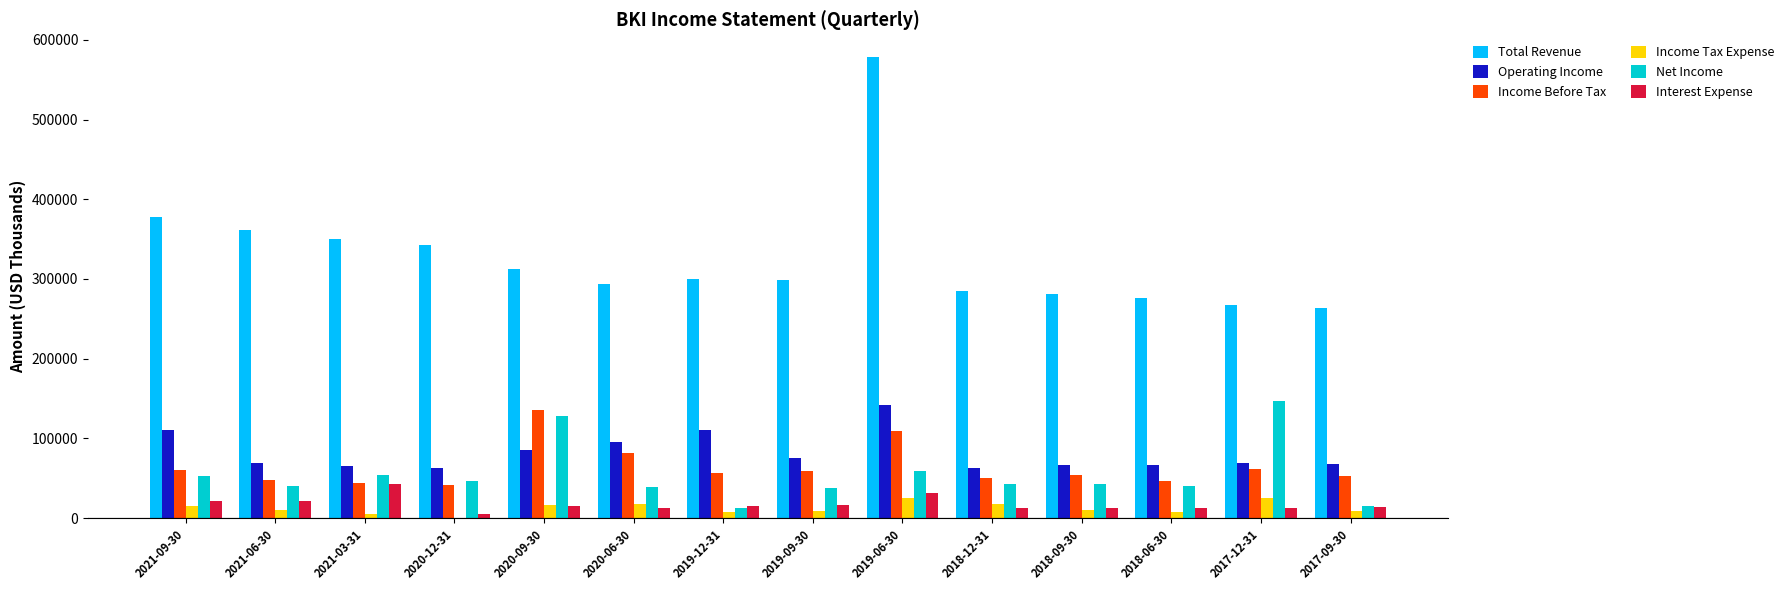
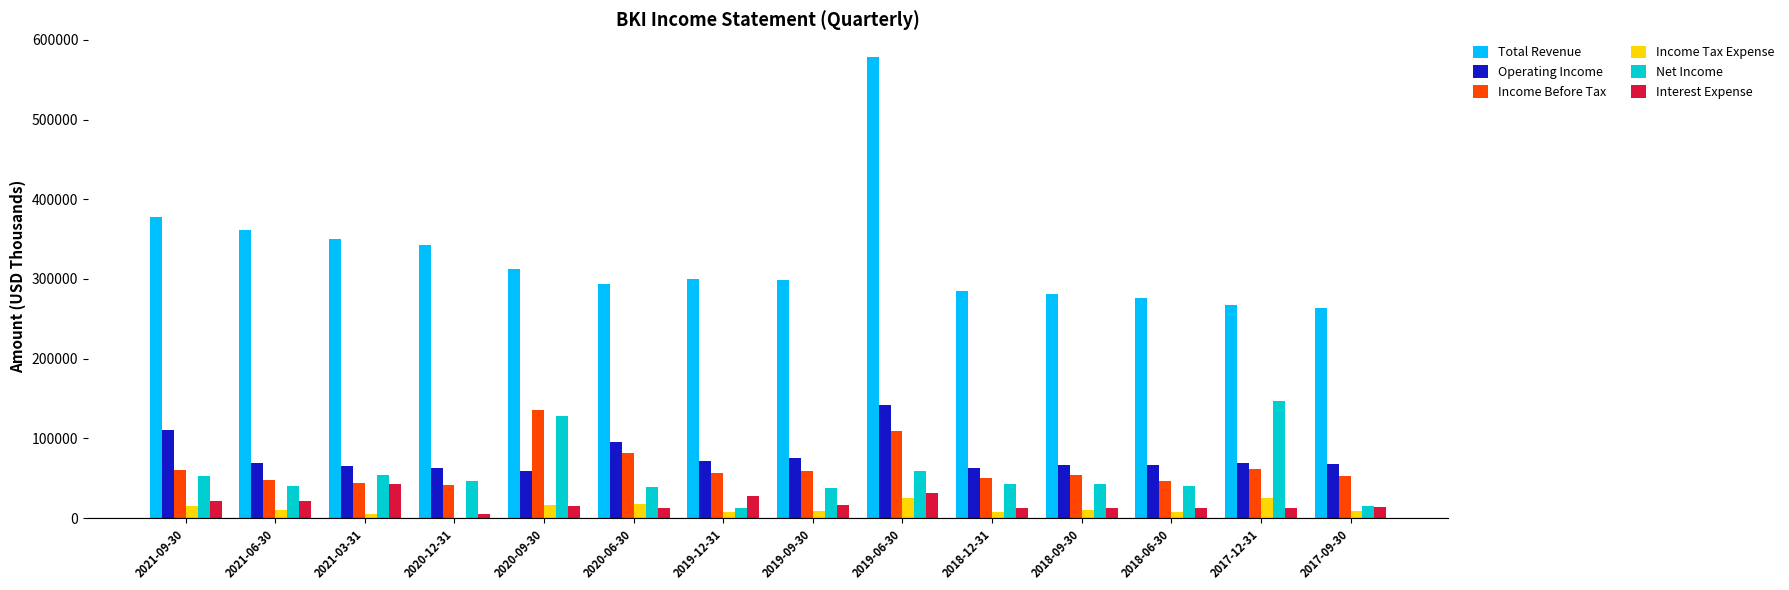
  {
    "Operating Income": {
      "2021-09-30": 110000,
      "2021-06-30": 70000,
      "2021-03-31": 70000,
      "2020-12-31": 60000,
-     "2020-09-30": 90000,
+     "2020-09-30": 60000,
      "2020-06-30": 100000,
-     "2019-12-31": 110000,
+     "2019-12-31": 70000,
      "2019-09-30": 80000,
      "2019-06-30": 140000,
      "2018-12-31": 60000,
      "2018-09-30": 70000,
      "2018-06-30": 70000,
      "2017-12-31": 70000,
      "2017-09-30": 70000
    },
    "Income Before Tax": {
      "2021-09-30": 60000,
      "2021-06-30": 50000,
      "2021-03-31": 40000,
      "2020-12-31": 40000,
      "2020-09-30": 140000,
      "2020-06-30": 80000,
      "2019-12-31": 60000,
      "2019-09-30": 60000,
      "2019-06-30": 110000,
      "2018-12-31": 50000,
      "2018-09-30": 50000,
      "2018-06-30": 50000,
      "2017-12-31": 60000,
      "2017-09-30": 50000
    },
    "Income Tax Expense": {
      "2021-09-30": 20000,
      "2021-06-30": 10000,
      "2021-03-31": 10000,
      "2020-09-30": 20000,
      "2020-06-30": 20000,
      "2019-12-31": 10000,
      "2019-09-30": 10000,
      "2019-06-30": 30000,
-     "2018-12-31": 20000,
+     "2018-12-31": 10000,
      "2018-09-30": 10000,
      "2018-06-30": 10000,
      "2017-12-31": 20000,
      "2017-09-30": 10000
    },
    "Interest Expense": {
      "2021-09-30": 20000,
      "2021-06-30": 20000,
      "2021-03-31": 40000,
      "2020-12-31": 10000,
      "2020-09-30": 10000,
      "2020-06-30": 10000,
-     "2019-12-31": 20000,
+     "2019-12-31": 30000,
      "2019-09-30": 20000,
      "2019-06-30": 30000,
      "2018-12-31": 10000,
      "2018-09-30": 10000,
      "2018-06-30": 10000,
      "2017-12-31": 10000,
      "2017-09-30": 10000
    }
  }
